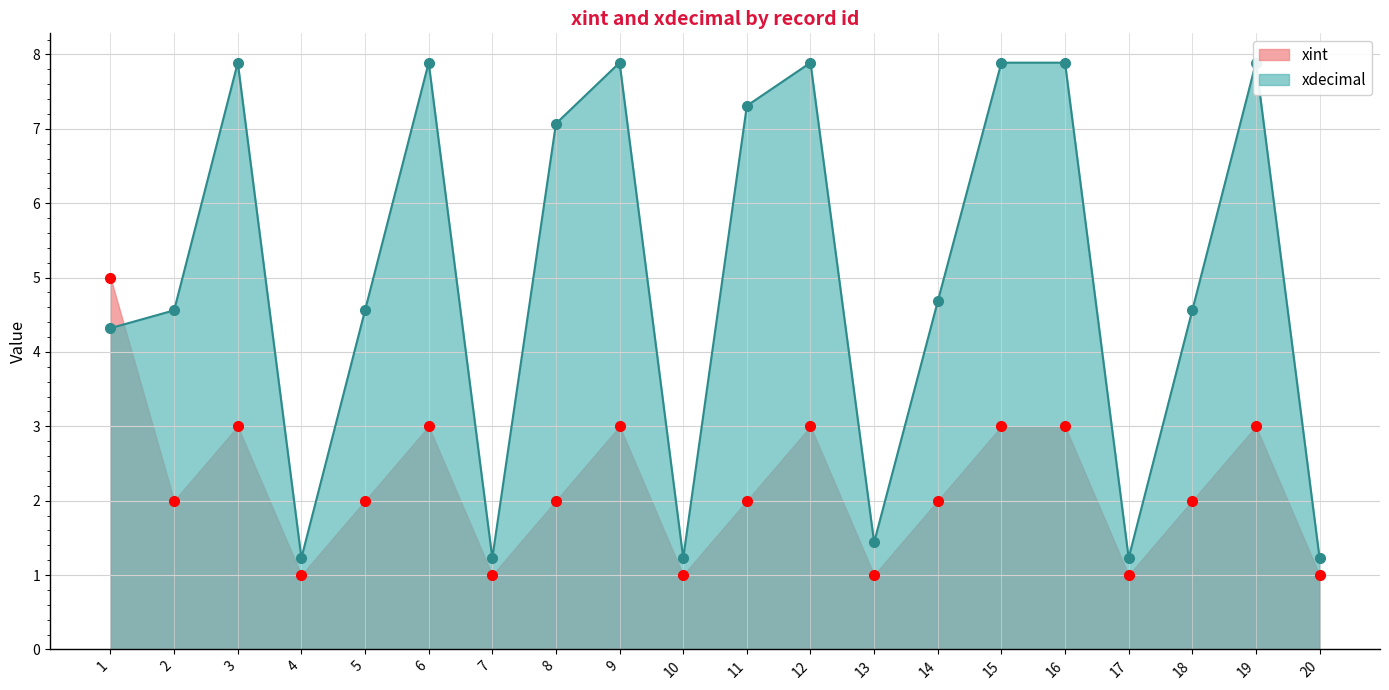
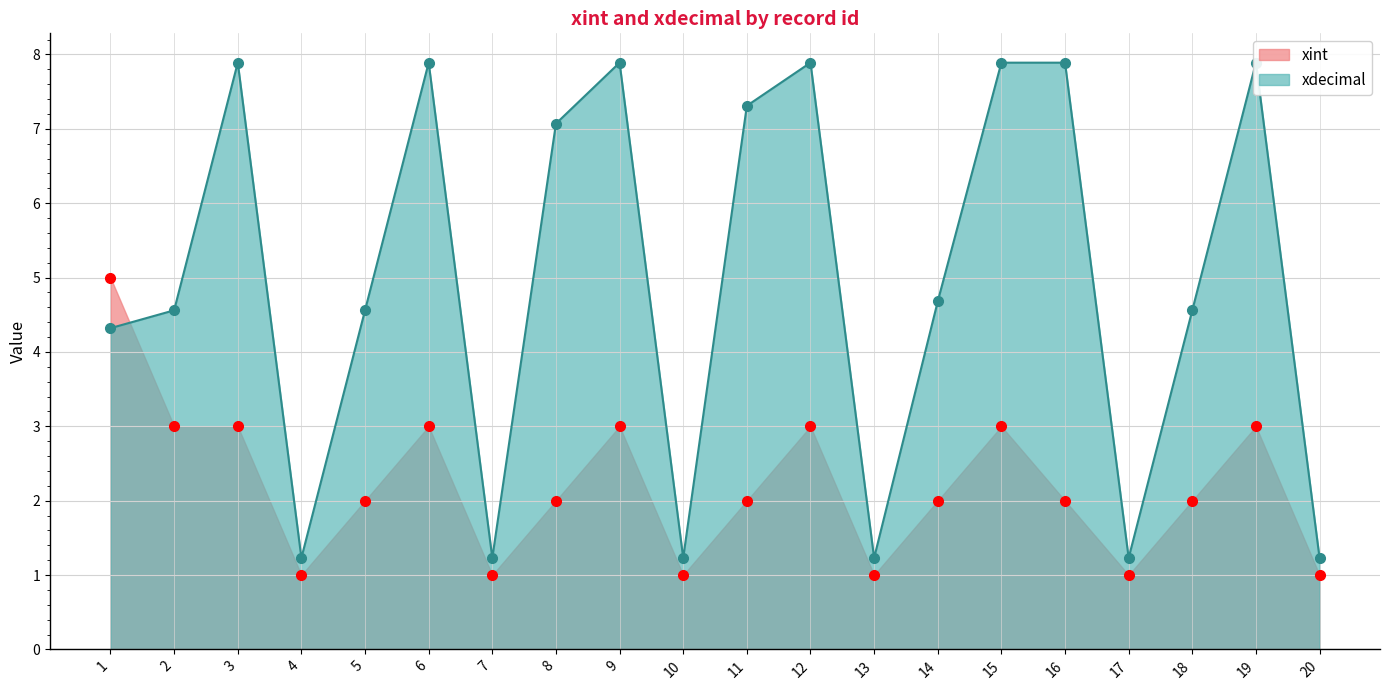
  {
    "xint": {
      "1": 5,
-     "2": 2,
+     "2": 3,
      "3": 3,
      "4": 1,
      "5": 2,
      "6": 3,
      "7": 1,
      "8": 2,
      "9": 3,
      "10": 1,
      "11": 2,
      "12": 3,
      "13": 1,
      "14": 2,
      "15": 3,
-     "16": 3,
+     "16": 2,
      "17": 1,
      "18": 2,
      "19": 3,
      "20": 1
    },
    "xdecimal": {
      "1": 4.3,
      "2": 4.6,
      "3": 7.9,
      "4": 1.2,
      "5": 4.6,
      "6": 7.9,
      "7": 1.2,
      "8": 7.1,
      "9": 7.9,
      "10": 1.2,
      "11": 7.3,
      "12": 7.9,
-     "13": 1.4,
+     "13": 1.2,
      "14": 4.7,
      "15": 7.9,
      "16": 7.9,
      "17": 1.2,
      "18": 4.6,
      "20": 1.2
    }
  }
